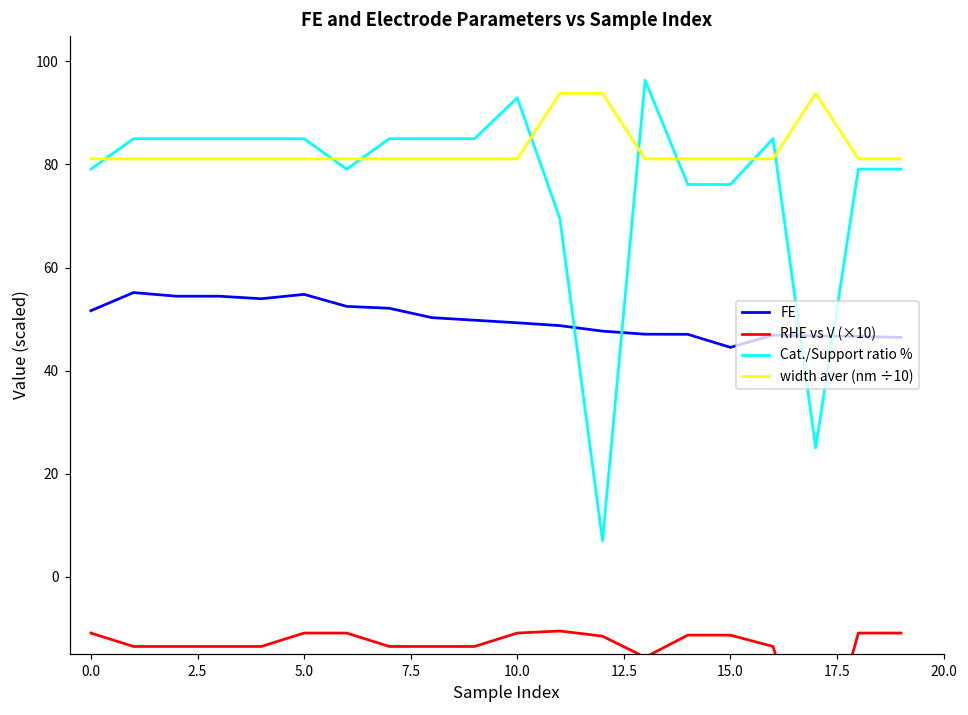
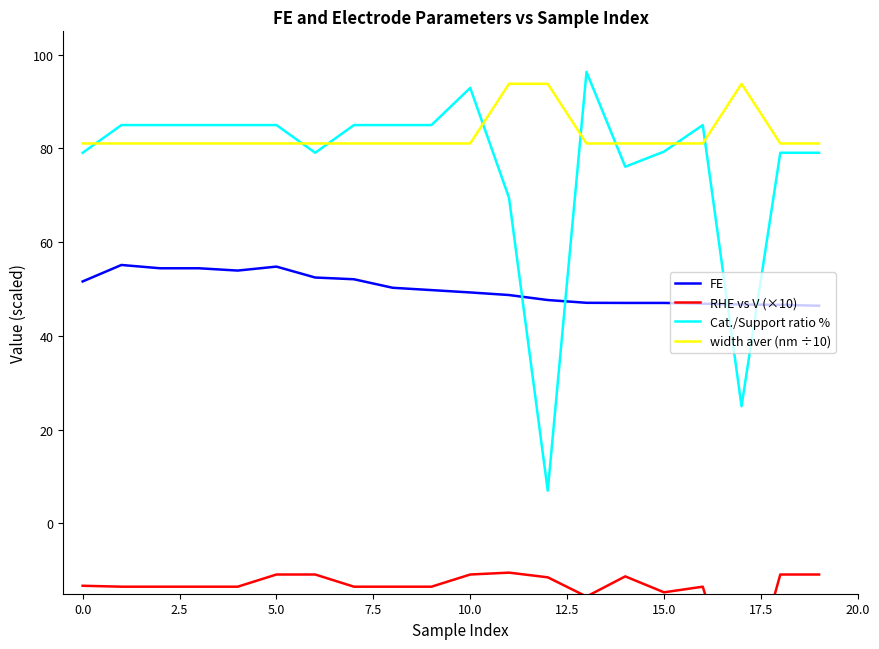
  {
    "FE": {
      "0.0": 52,
      "5.0": 55,
      "10.0": 49,
-     "15.0": 45
+     "15.0": 47
    },
    "RHE vs V (×10)": {
-     "0.0": -11,
+     "0.0": -13,
      "5.0": -11,
      "10.0": -11,
-     "15.0": -11
+     "15.0": -15
    },
    "Cat./Support ratio %": {
      "0.0": 79,
      "5.0": 85,
      "10.0": 93,
-     "15.0": 76
+     "15.0": 79
    },
    "width aver (nm ÷10)": {
      "0.0": 81,
      "5.0": 81,
      "10.0": 81,
      "15.0": 81
    }
  }
